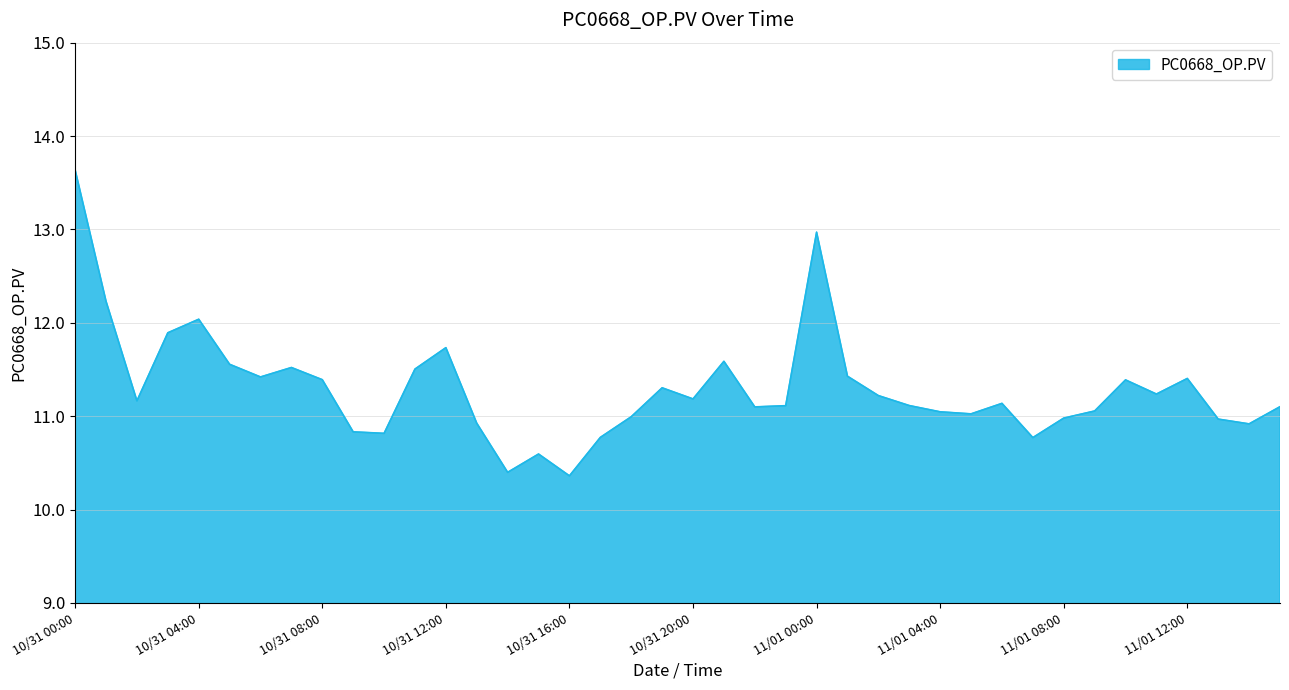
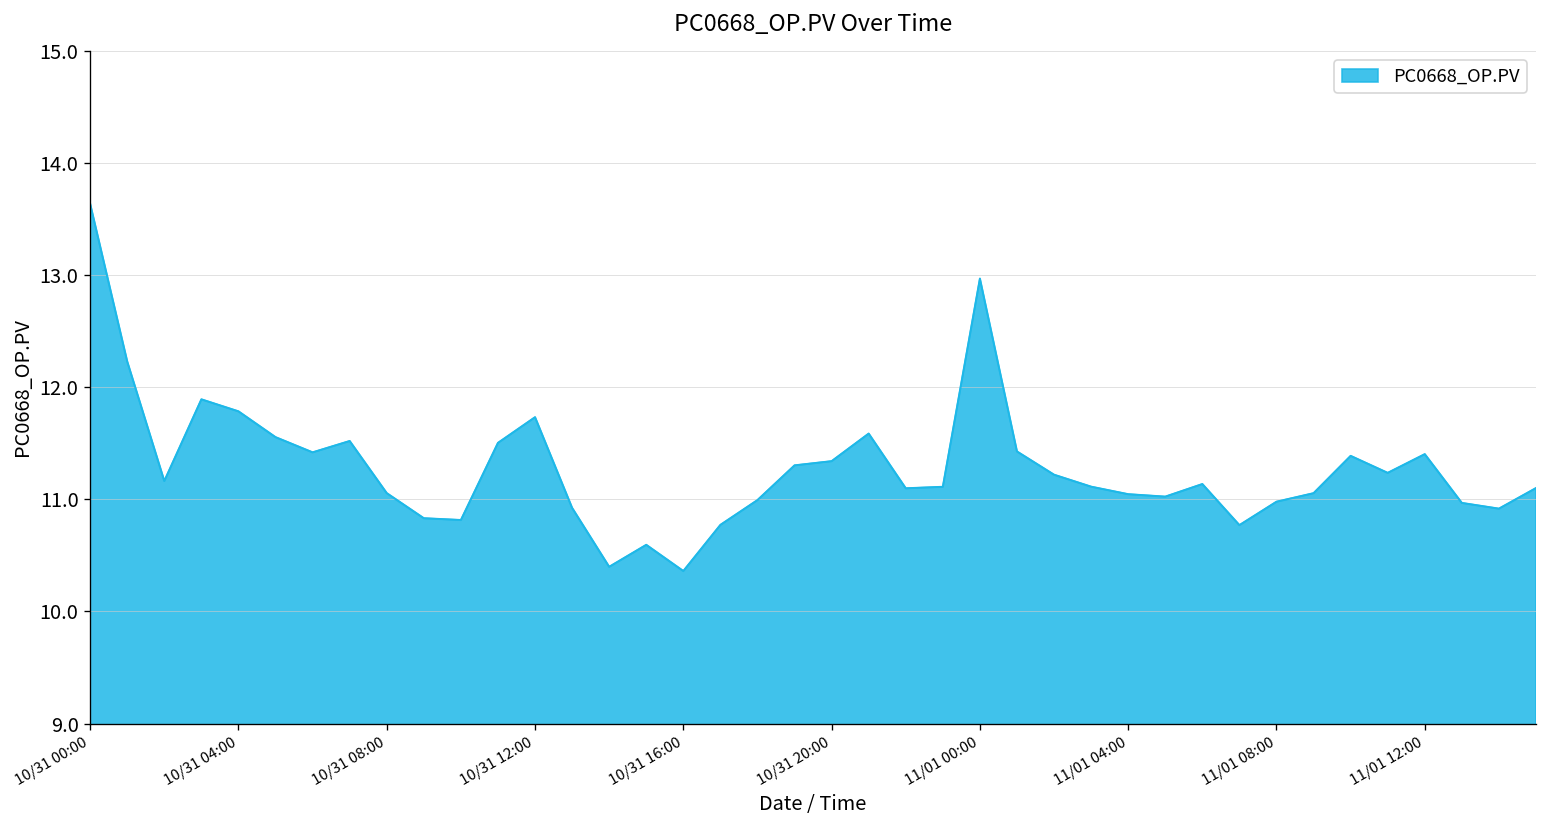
  {
    "10/31 00:00": 13.6,
-   "10/31 04:00": 12.0,
-   "10/31 08:00": 11.4,
+   "10/31 04:00": 11.8,
+   "10/31 08:00": 11.1,
    "10/31 12:00": 11.7,
    "10/31 16:00": 10.4,
-   "10/31 20:00": 11.2,
+   "10/31 20:00": 11.3,
    "11/01 00:00": 13.0,
    "11/01 04:00": 11.0,
    "11/01 08:00": 11.0,
    "11/01 12:00": 11.4
  }
